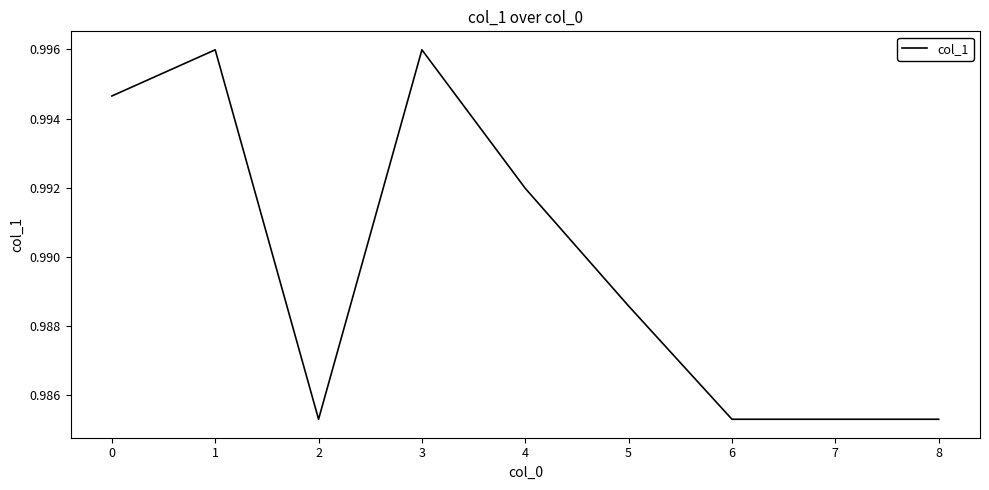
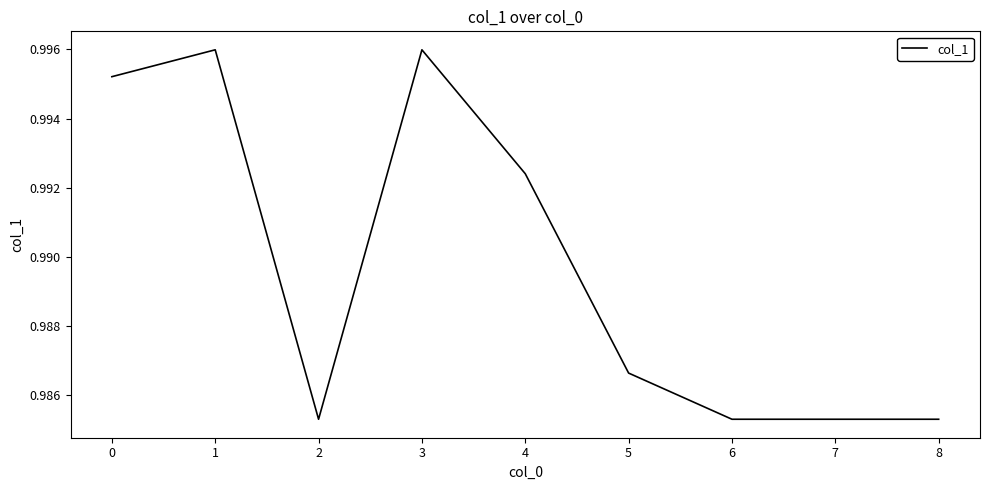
  {
-   "0": 0.9947,
+   "0": 0.9952,
    "1": 0.9960,
    "2": 0.9853,
    "3": 0.9960,
-   "4": 0.9920,
-   "5": 0.9886,
+   "4": 0.9924,
+   "5": 0.9866,
    "6": 0.9853,
    "7": 0.9853,
    "8": 0.9853
  }
